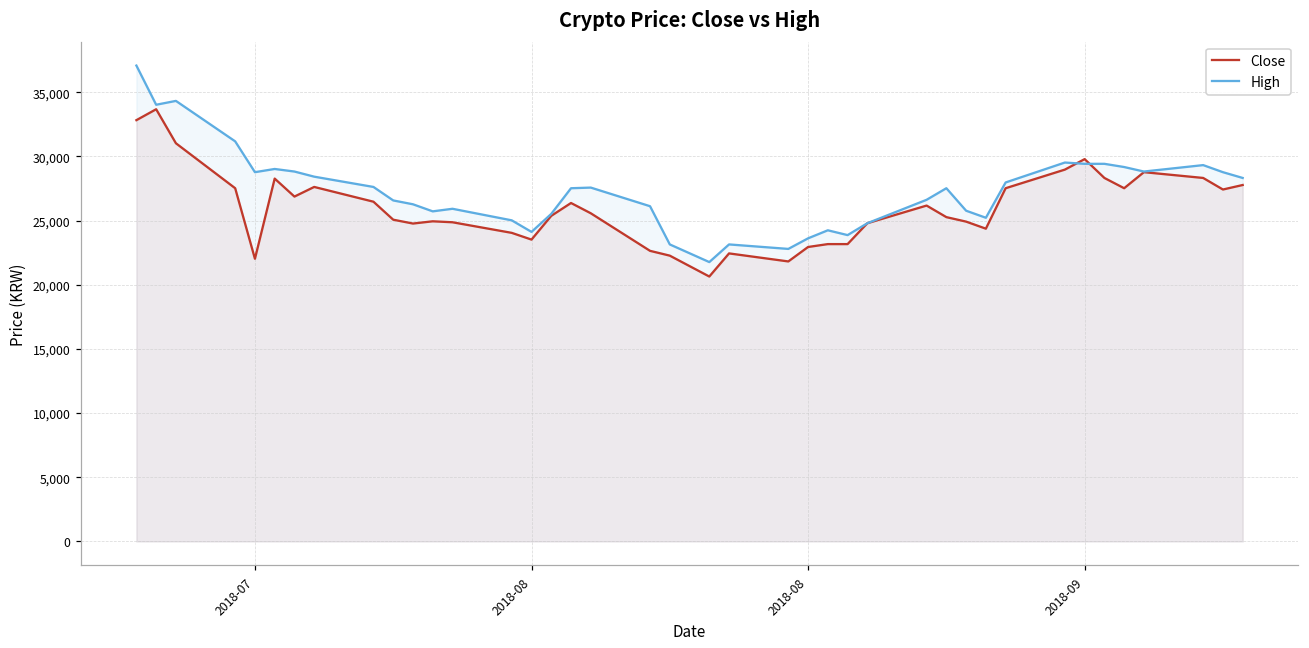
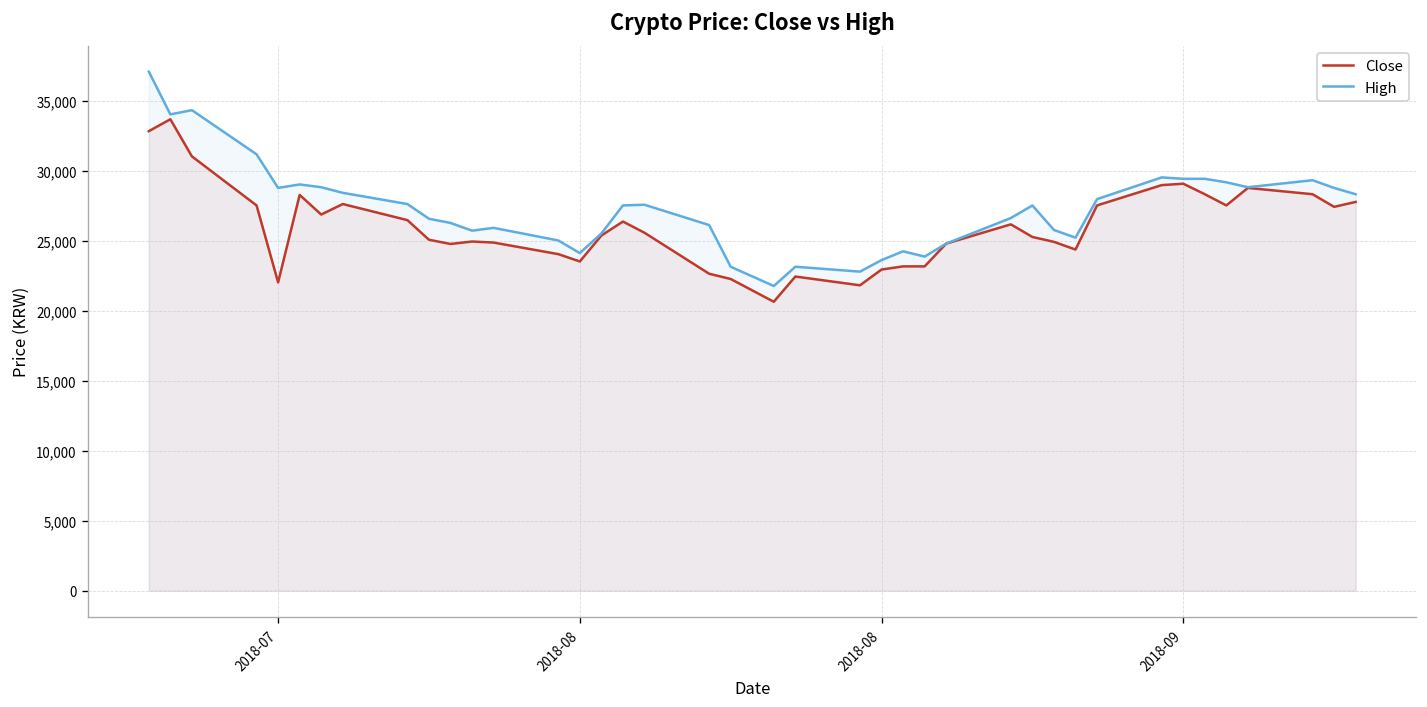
  {
    "Close": {
      "2018-07": "22,000",
-     "2018-09": "29,800"
+     "2018-09": "29,100"
    },
    "High": {
      "2018-07": "28,800",
      "2018-09": "29,400"
    }
  }
